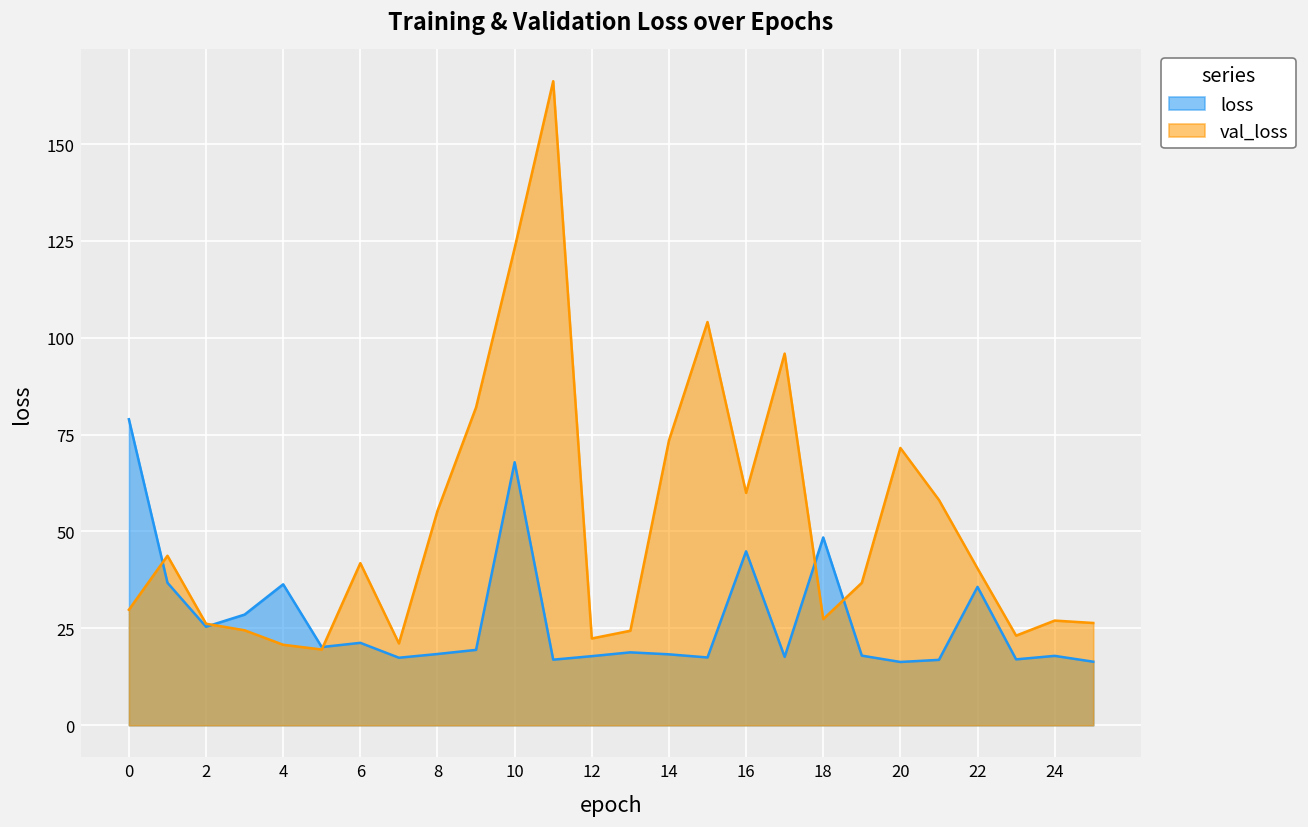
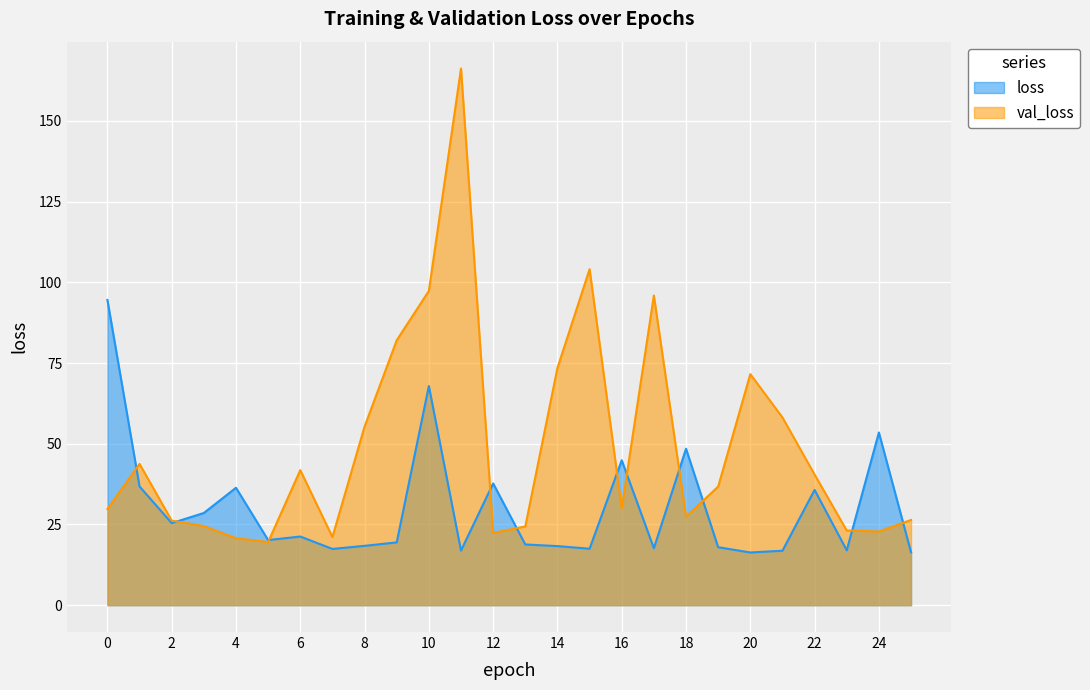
  {
    "loss": {
-     "0": 79,
+     "0": 95,
      "4": 36,
      "6": 21,
      "8": 18,
      "10": 68,
-     "12": 18,
+     "12": 38,
      "14": 18,
      "16": 45,
      "18": 48,
      "20": 16,
      "22": 36,
-     "24": 18
+     "24": 53
    },
    "val_loss": {
      "0": 30,
      "4": 21,
      "6": 42,
      "8": 55,
-     "10": 123,
+     "10": 97,
      "12": 22,
      "14": 73,
-     "16": 60,
+     "16": 30,
      "18": 27,
      "20": 72,
      "22": 40,
-     "24": 27
+     "24": 23
    }
  }
